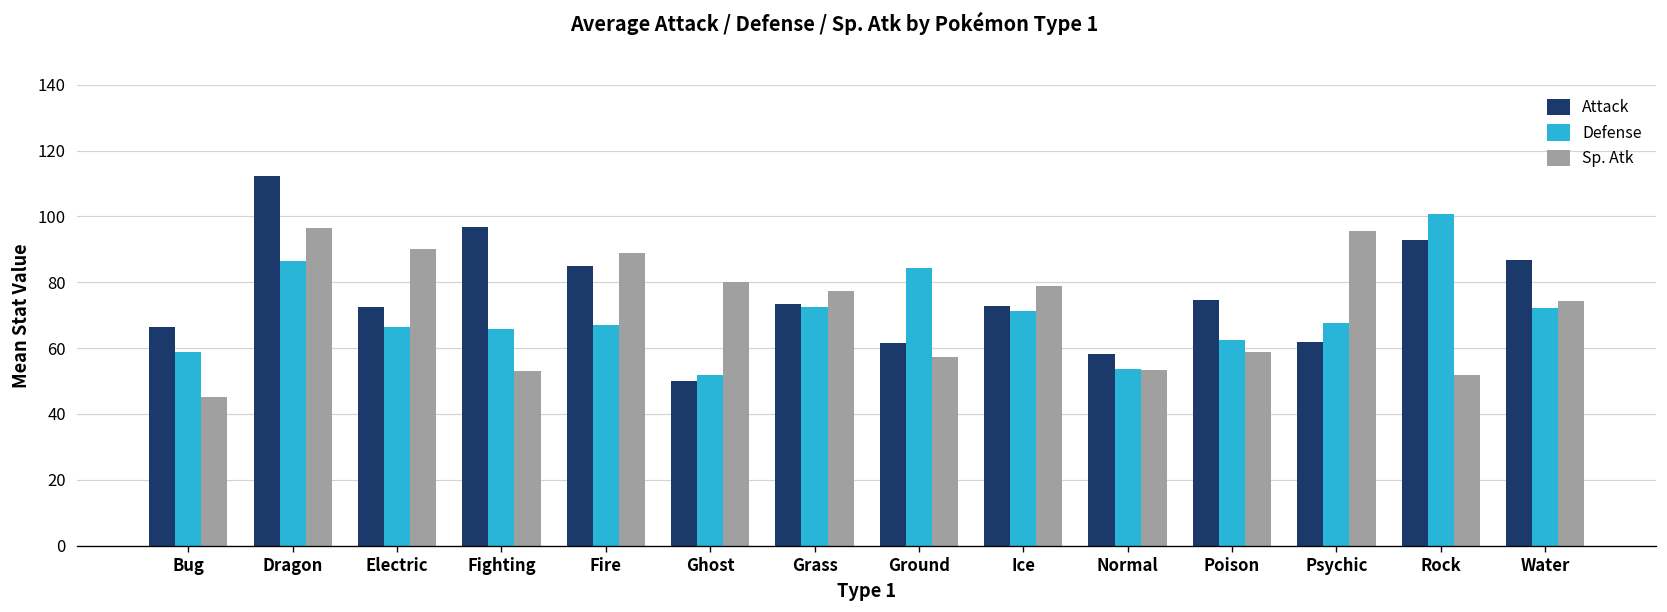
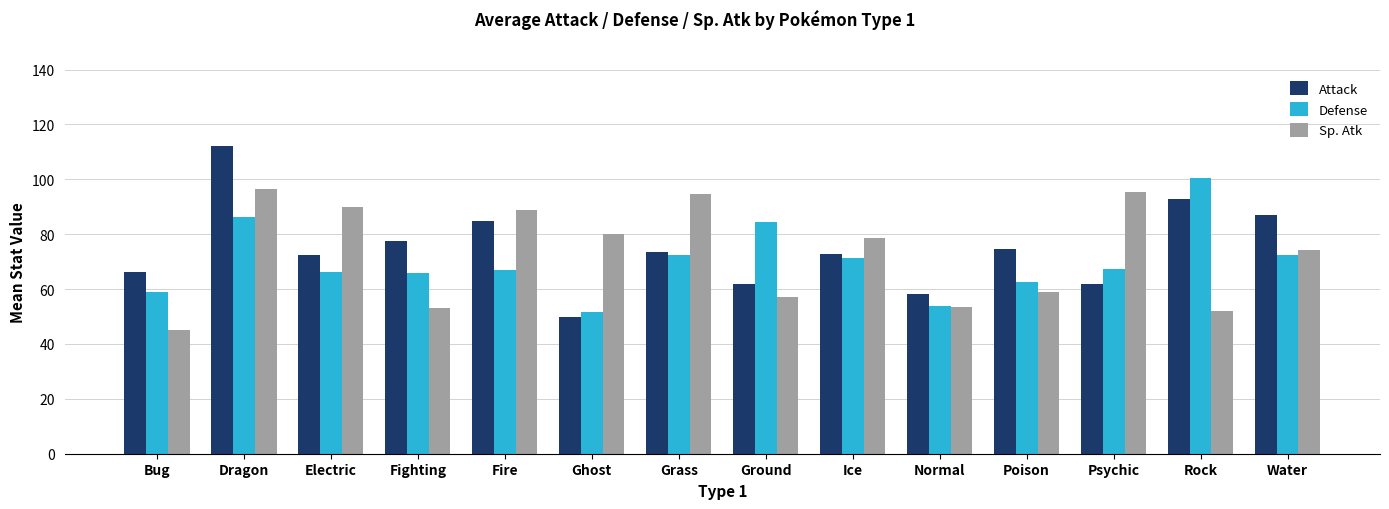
  {
    "Attack": {
      "Bug": 66,
      "Dragon": 112,
      "Electric": 73,
-     "Fighting": 97,
+     "Fighting": 77,
      "Fire": 85,
      "Ghost": 50,
      "Grass": 73,
      "Ground": 62,
      "Ice": 73,
      "Normal": 58,
      "Poison": 75,
      "Psychic": 62,
      "Rock": 93,
      "Water": 87
    },
    "Defense": {
      "Bug": 59,
      "Dragon": 86,
      "Electric": 66,
      "Fighting": 66,
      "Fire": 67,
      "Ghost": 52,
      "Grass": 73,
      "Ground": 84,
      "Ice": 71,
      "Normal": 54,
      "Poison": 63,
      "Psychic": 68,
      "Rock": 101,
      "Water": 72
    },
    "Sp. Atk": {
      "Bug": 45,
      "Dragon": 97,
      "Electric": 90,
      "Fighting": 53,
      "Fire": 89,
      "Ghost": 80,
-     "Grass": 78,
+     "Grass": 95,
      "Ground": 57,
      "Ice": 79,
      "Normal": 53,
      "Poison": 59,
      "Psychic": 96,
      "Rock": 52,
      "Water": 74
    }
  }
